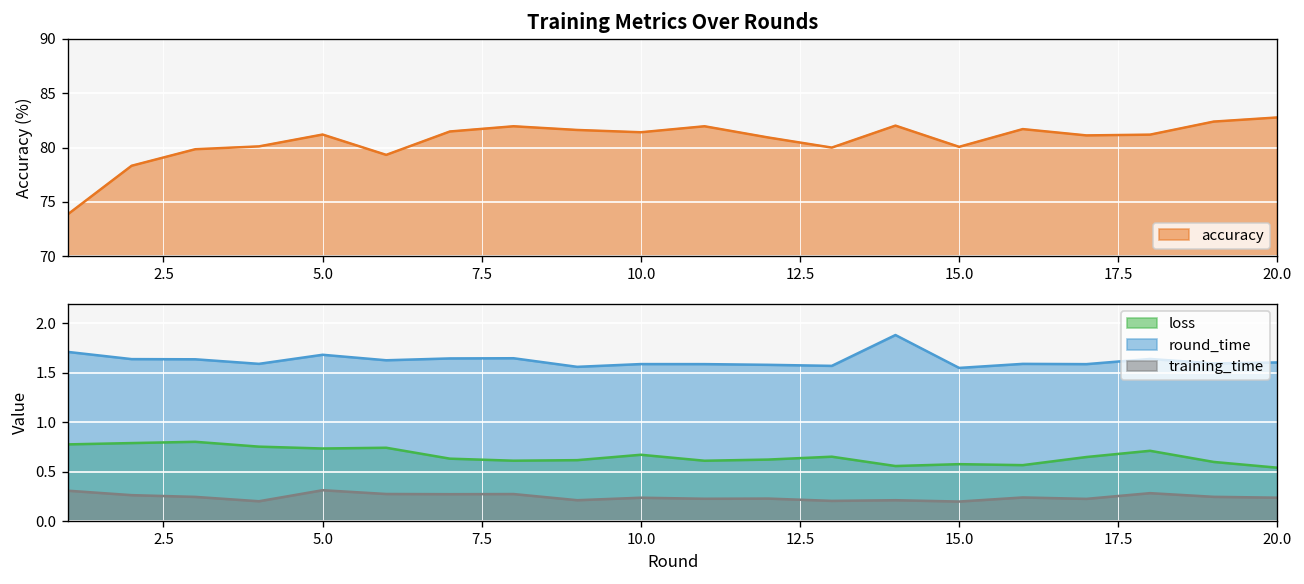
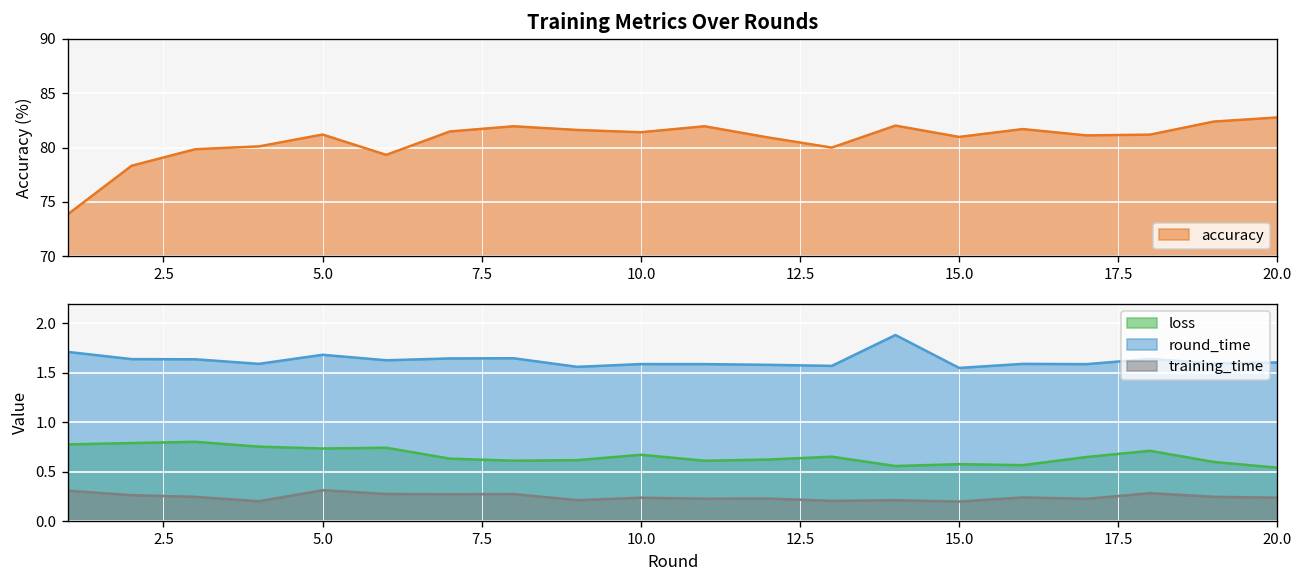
  {
    "Training Metrics Over Rounds": {
      "5.0": 81,
      "10.0": 81,
-     "15.0": 80,
+     "15.0": 81,
      "20.0": 83
    }
  }
